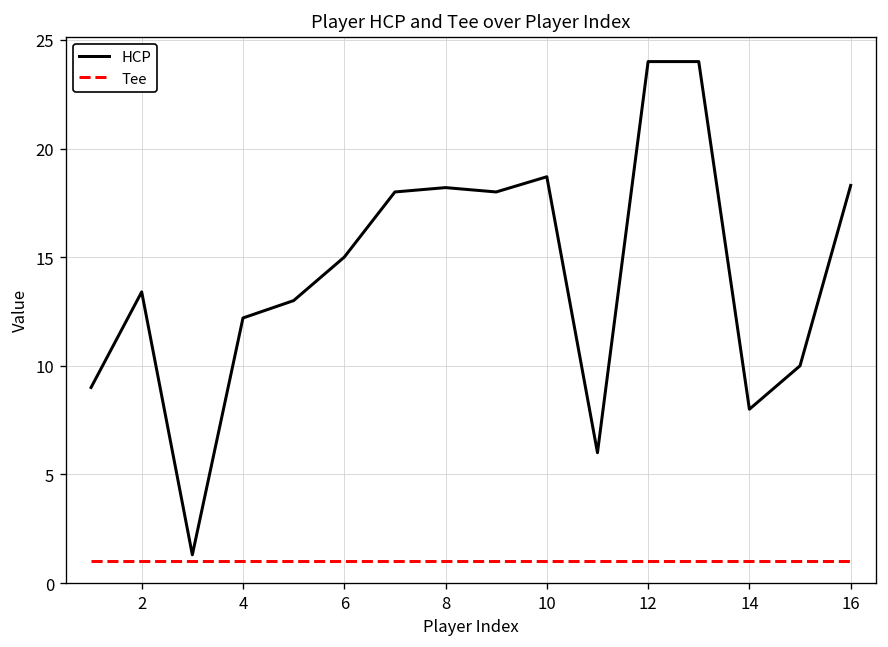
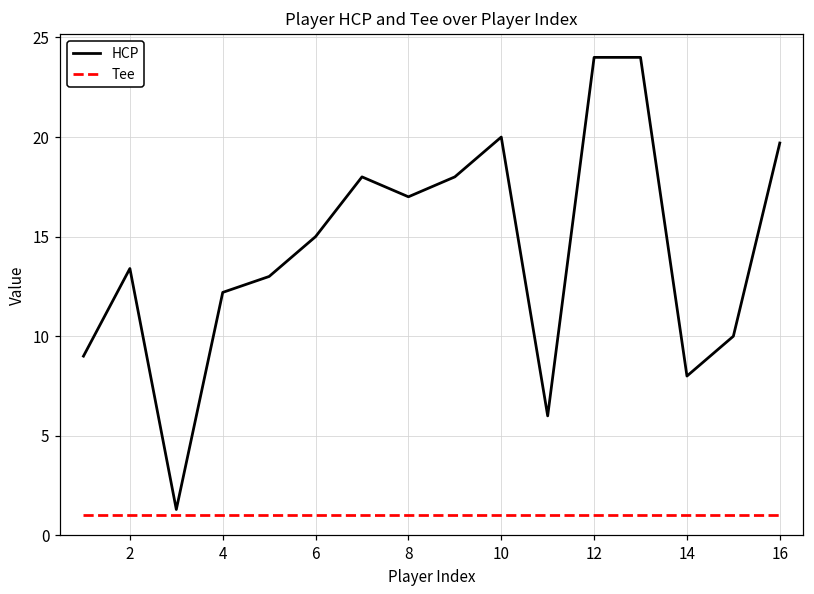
  {
    "HCP": {
      "2": 13.4,
      "4": 12.2,
      "6": 15.0,
-     "8": 18.2,
-     "10": 18.7,
+     "8": 17.0,
+     "10": 20.0,
      "12": 24.0,
      "14": 8.0,
-     "16": 18.3
+     "16": 19.7
    },
    "Tee": {
      "2": 1.0,
      "4": 1.0,
      "6": 1.0,
      "8": 1.0,
      "10": 1.0,
      "12": 1.0,
      "14": 1.0,
      "16": 1.0
    }
  }
